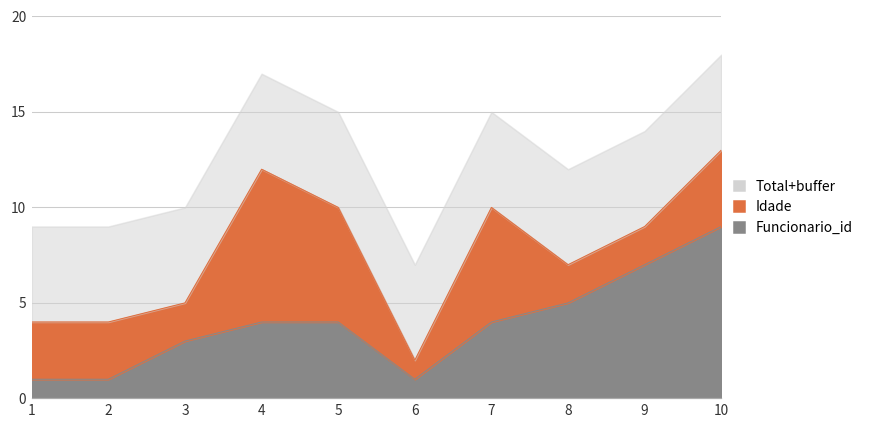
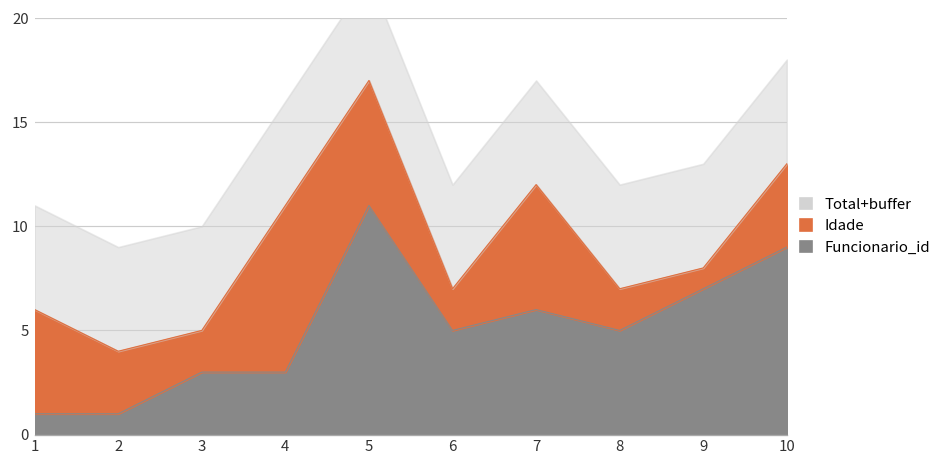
  {
    "Funcionario_id": {
      "1": 1,
      "2": 1,
      "3": 3,
-     "4": 4,
-     "5": 4,
-     "6": 1,
-     "7": 4,
+     "4": 3,
+     "5": 11,
+     "6": 5,
+     "7": 6,
      "8": 5,
      "9": 7,
      "10": 9
    },
    "Idade": {
-     "1": 3,
+     "1": 5,
      "2": 3,
      "3": 2,
      "4": 8,
      "5": 6,
-     "6": 1,
+     "6": 2,
      "7": 6,
      "8": 2,
-     "9": 2,
+     "9": 1,
      "10": 4
    },
    "Total+buffer": {
      "1": 5,
      "2": 5,
      "3": 5,
      "4": 5,
      "6": 5,
      "7": 5,
      "8": 5,
      "9": 5,
      "10": 5
    }
  }
